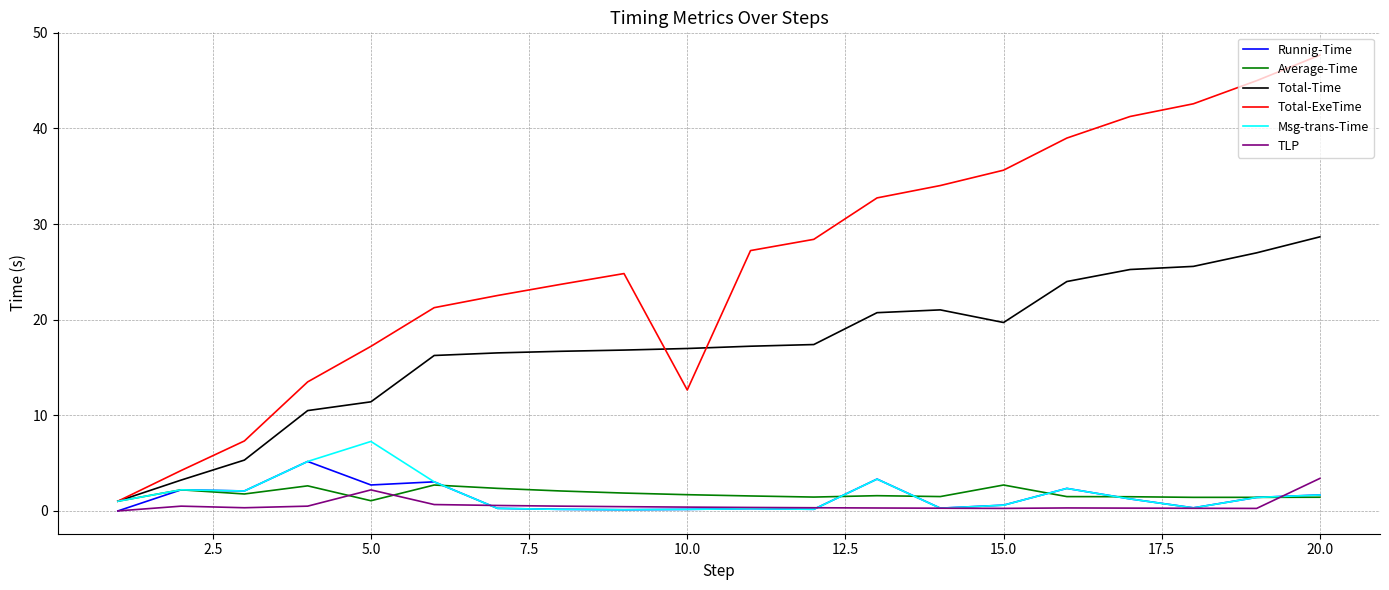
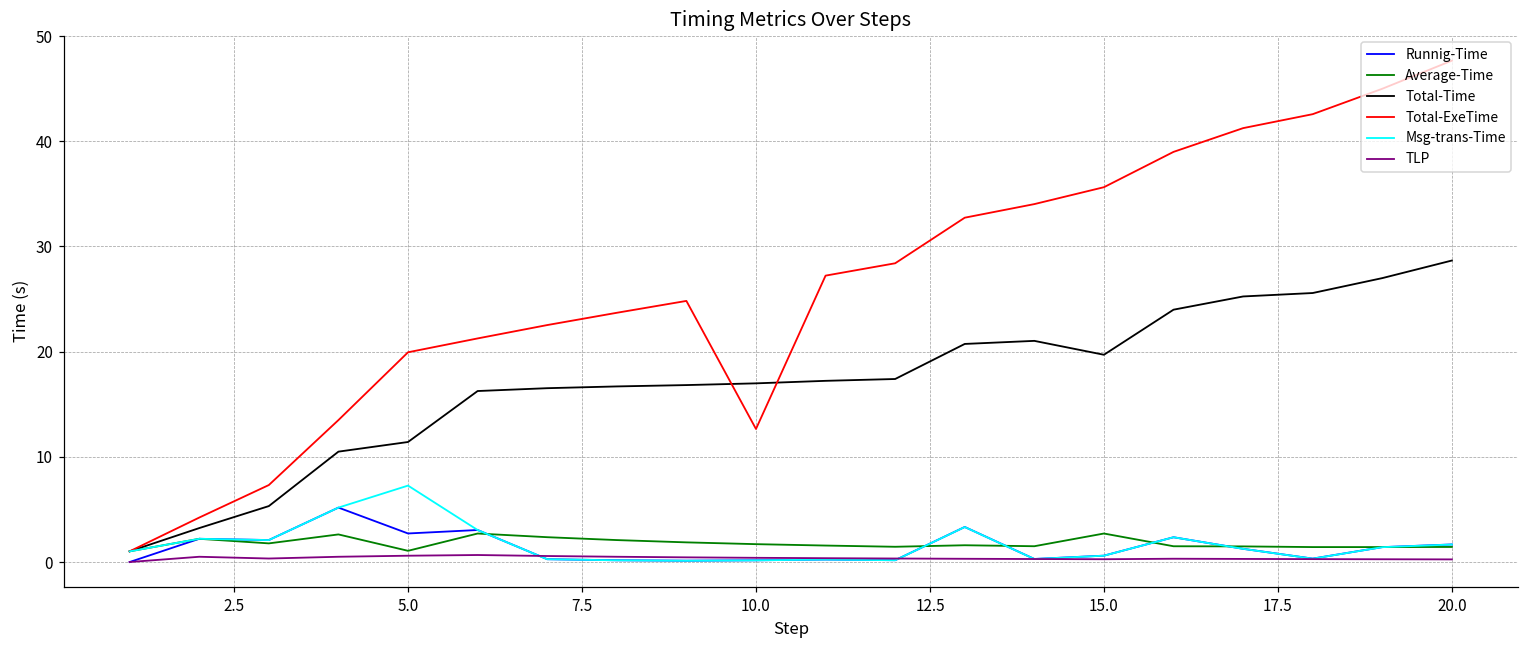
  {
    "Runnig-Time": {
      "5.0": 3
    },
    "Average-Time": {
      "5.0": 1,
      "10.0": 2,
      "15.0": 3
    },
    "Total-Time": {
      "5.0": 11,
      "10.0": 17,
      "15.0": 20,
      "20.0": 29
    },
    "Total-ExeTime": {
-     "5.0": 17,
+     "5.0": 20,
      "10.0": 13,
      "15.0": 36
    },
    "Msg-trans-Time": {
      "5.0": 7
    },
    "TLP": {
-     "5.0": 2,
+     "5.0": 1,
      "15.0": 0,
-     "20.0": 3
+     "20.0": 0
    }
  }
